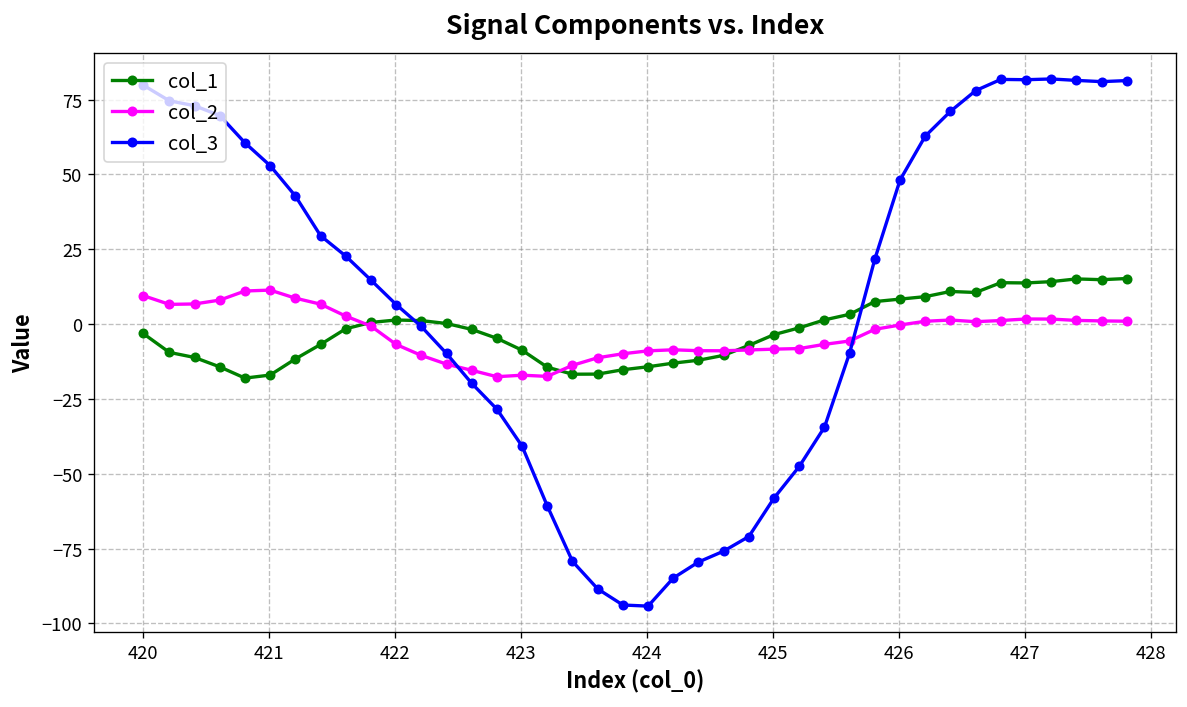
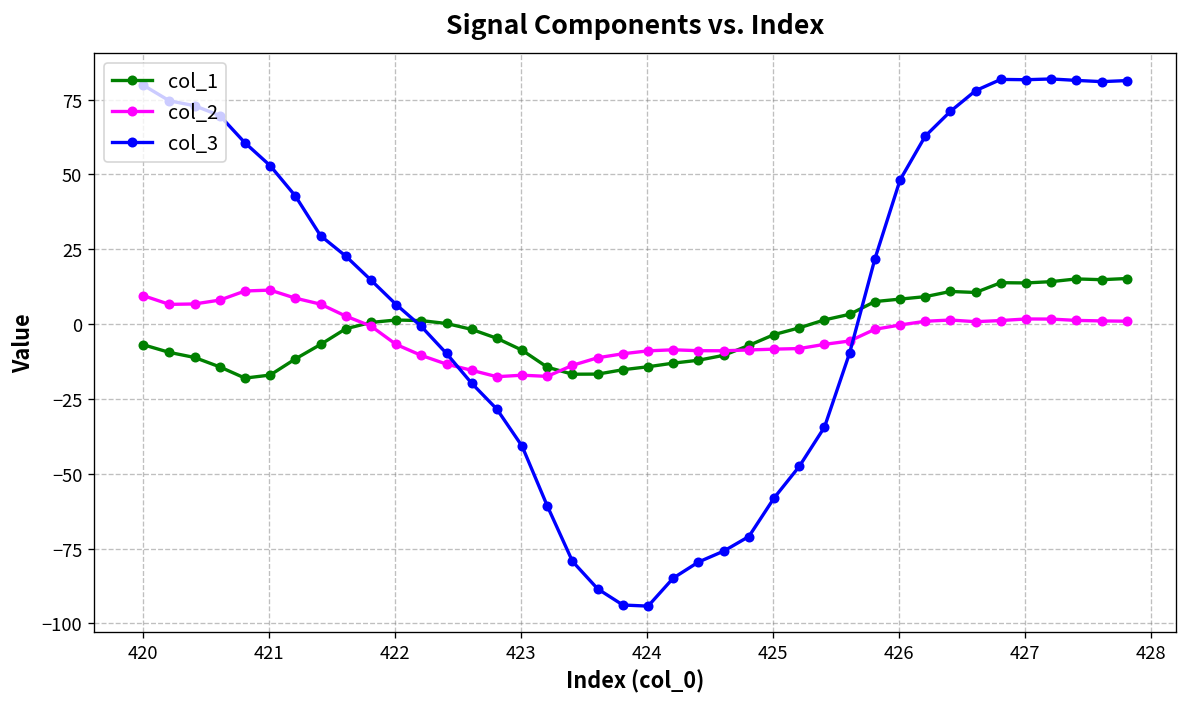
  {
    "col_1": {
-     "420": -3
+     "420": -7
    },
    "col_2": {
      "420": 10
    }
  }
